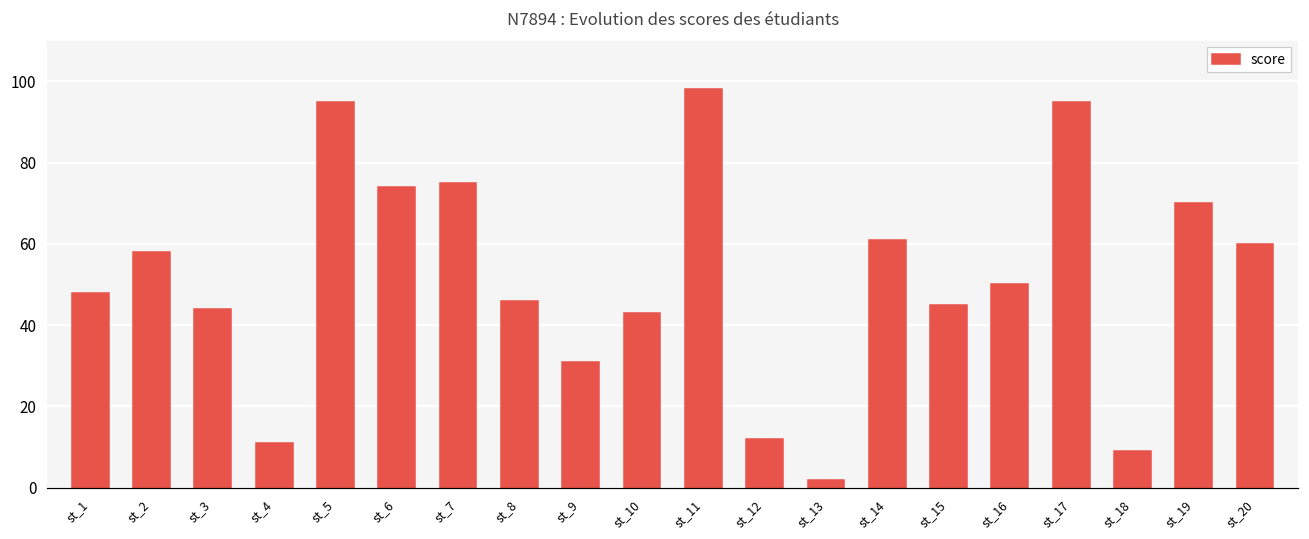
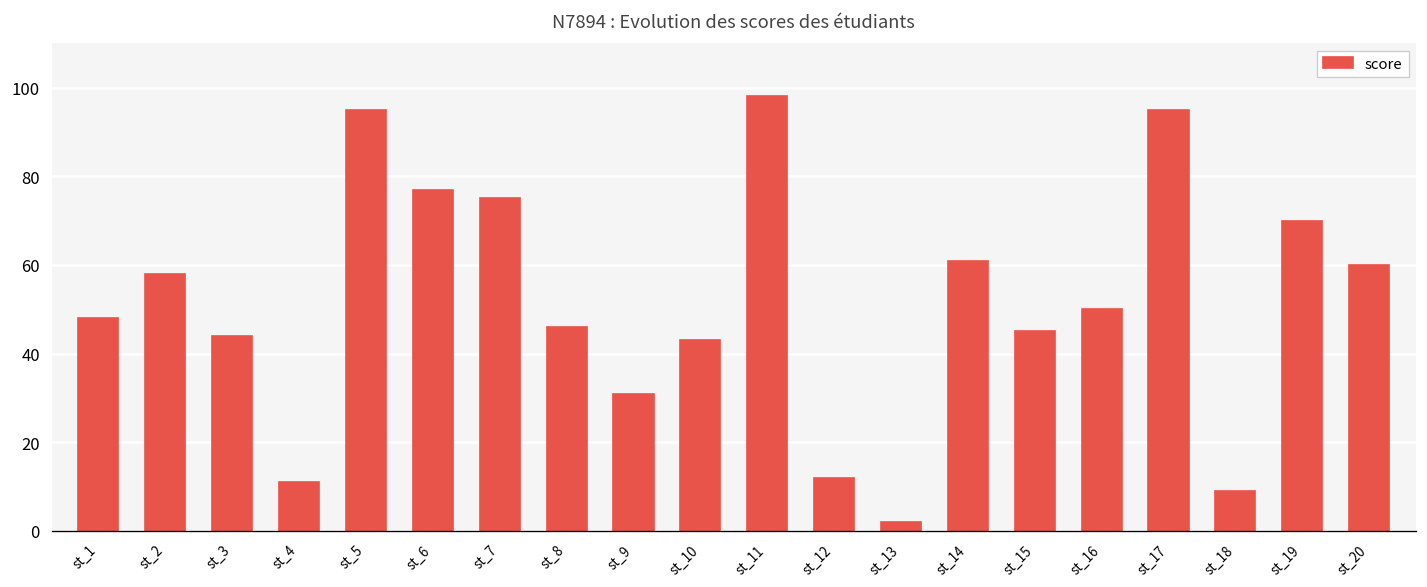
  {
    "st_1": 48,
    "st_2": 58,
    "st_3": 44,
    "st_4": 11,
    "st_5": 95,
-   "st_6": 74,
+   "st_6": 77,
    "st_7": 75,
    "st_8": 46,
    "st_9": 31,
    "st_10": 43,
    "st_11": 98,
    "st_12": 12,
    "st_13": 2,
    "st_14": 61,
    "st_15": 45,
    "st_16": 50,
    "st_17": 95,
    "st_18": 9,
    "st_19": 70,
    "st_20": 60
  }
